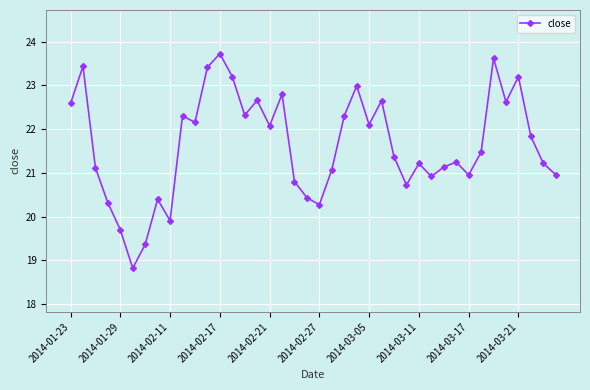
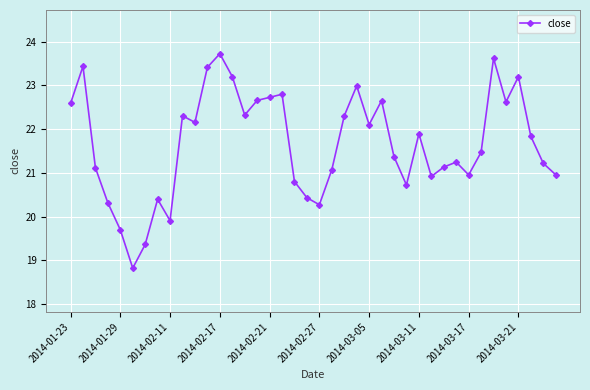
  {
    "2014-01-23": 22.6,
    "2014-01-29": 19.7,
    "2014-02-11": 19.9,
    "2014-02-17": 23.7,
-   "2014-02-21": 22.1,
+   "2014-02-21": 22.7,
    "2014-02-27": 20.3,
    "2014-03-05": 22.1,
-   "2014-03-11": 21.2,
+   "2014-03-11": 21.9,
    "2014-03-17": 21.0,
    "2014-03-21": 23.2
  }
